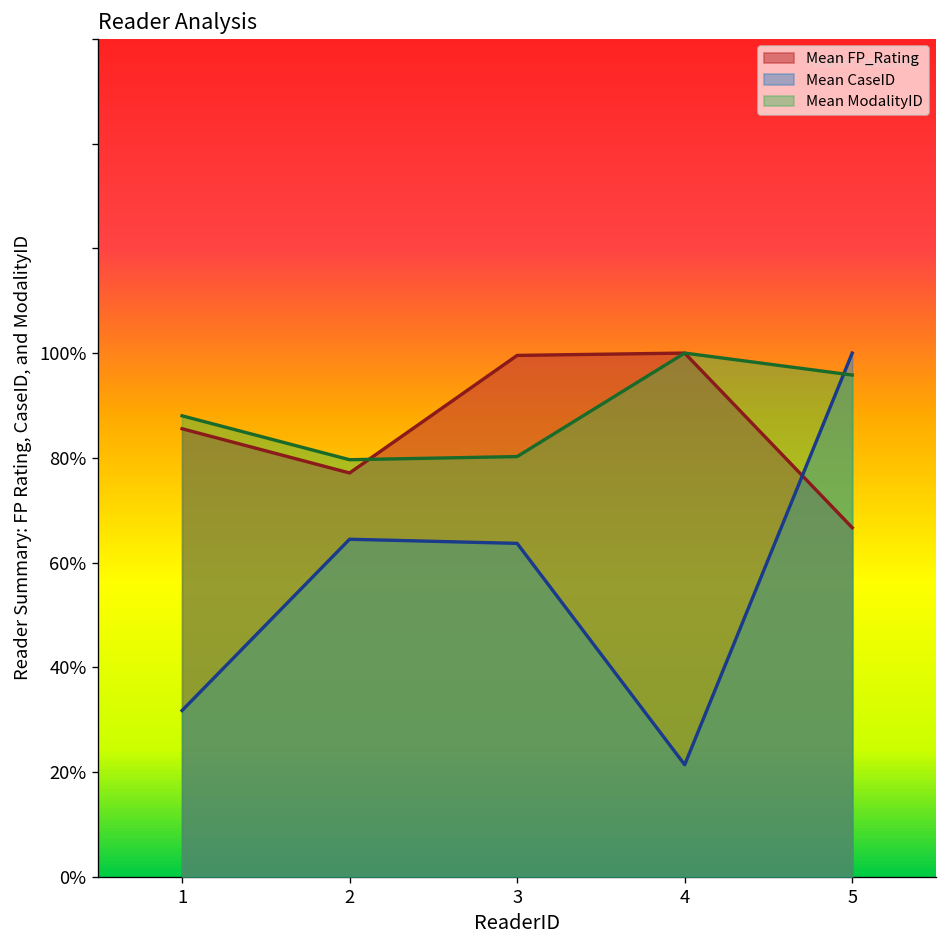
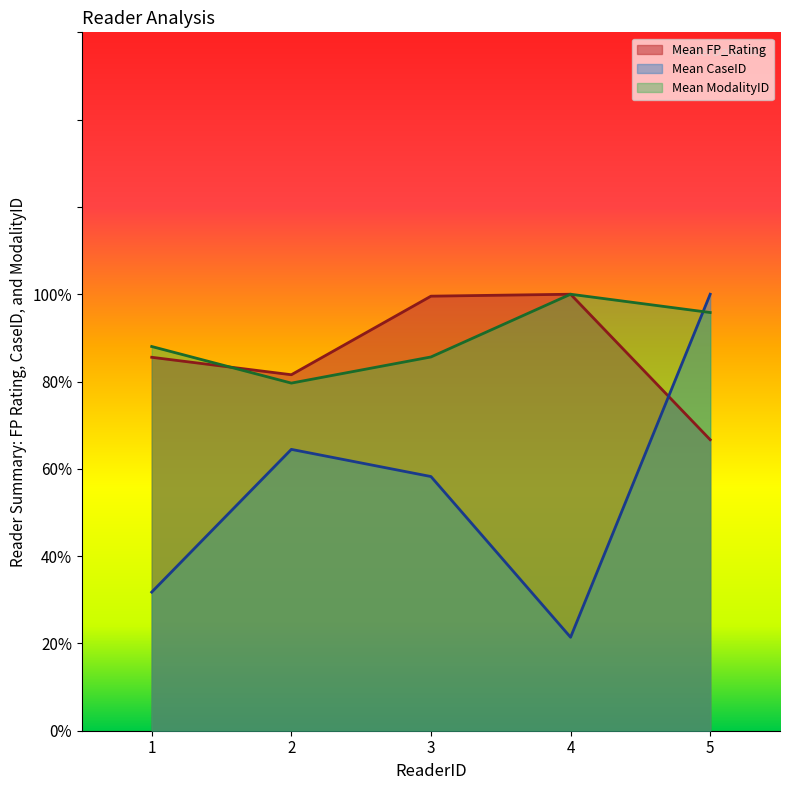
  {
    "Mean FP_Rating": {
      "1": "86%",
-     "2": "77%",
+     "2": "82%",
      "3": "100%",
      "5": "67%"
    },
    "Mean CaseID": {
      "1": "32%",
      "2": "64%",
-     "3": "64%",
+     "3": "58%",
      "4": "21%",
      "5": "100%"
    },
    "Mean ModalityID": {
      "1": "88%",
      "2": "80%",
-     "3": "80%",
+     "3": "86%",
      "5": "96%"
    }
  }
